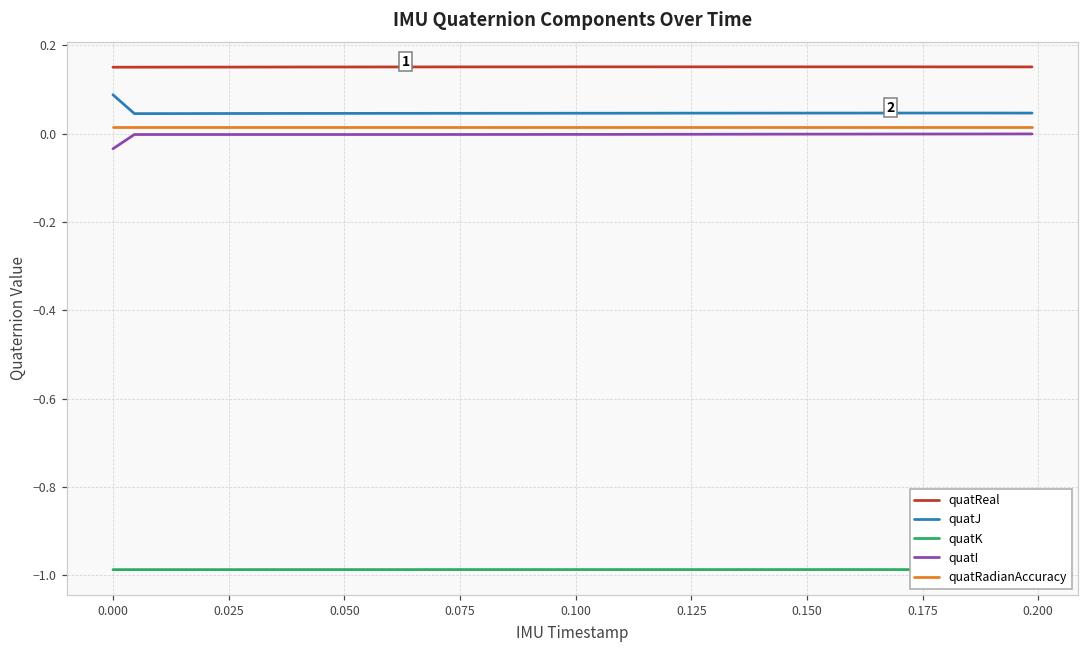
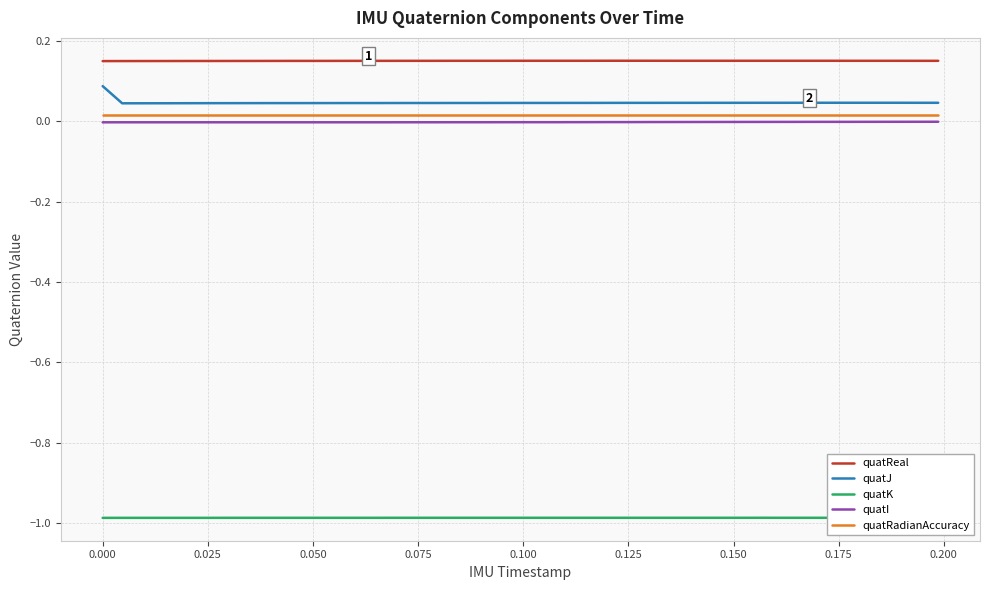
  {
    "quatReal": {
      "0.000": 0.15
    },
    "quatJ": {
      "0.000": 0.09
    },
    "quatK": {
      "0.000": -0.99
    },
    "quatI": {
-     "0.000": -0.03
+     "0.000": 0.00
    },
    "quatRadianAccuracy": {
      "0.000": 0.02
    }
  }
